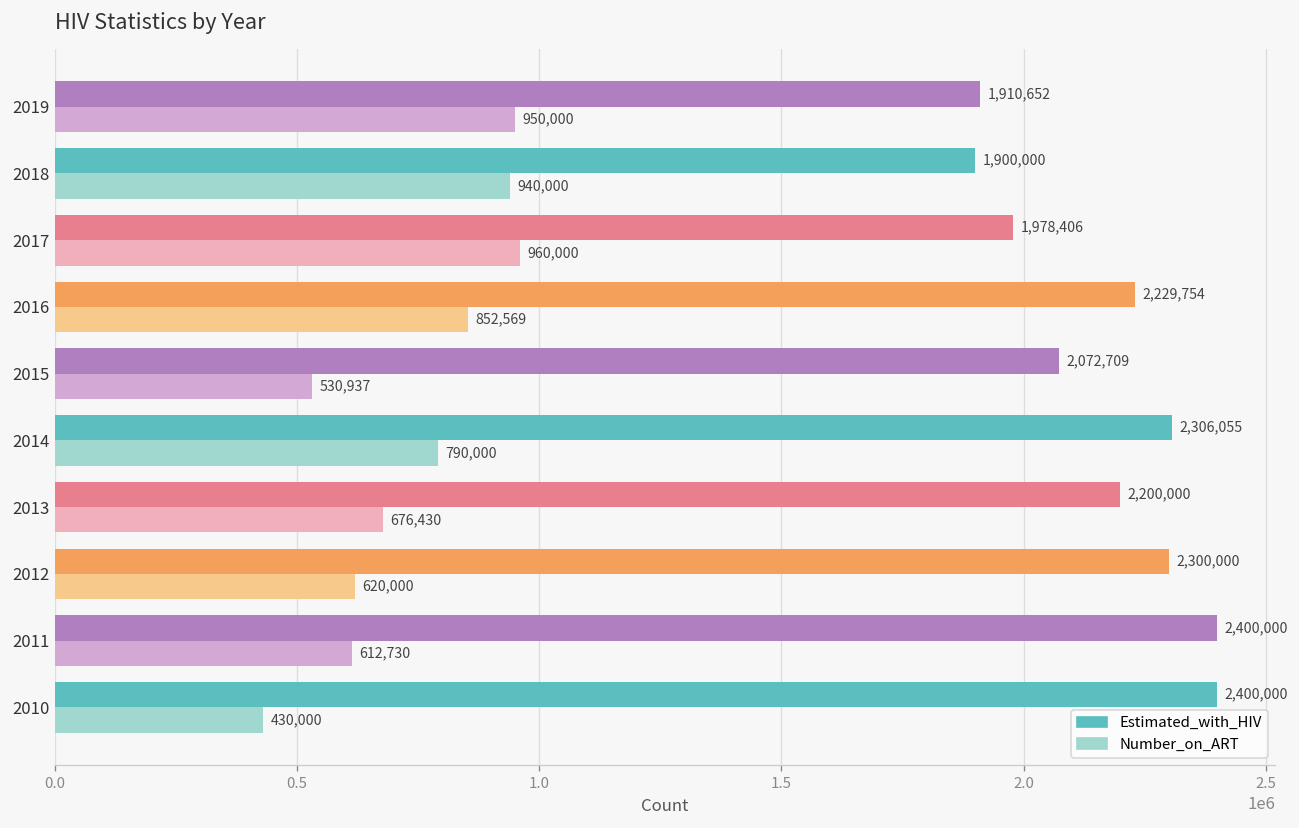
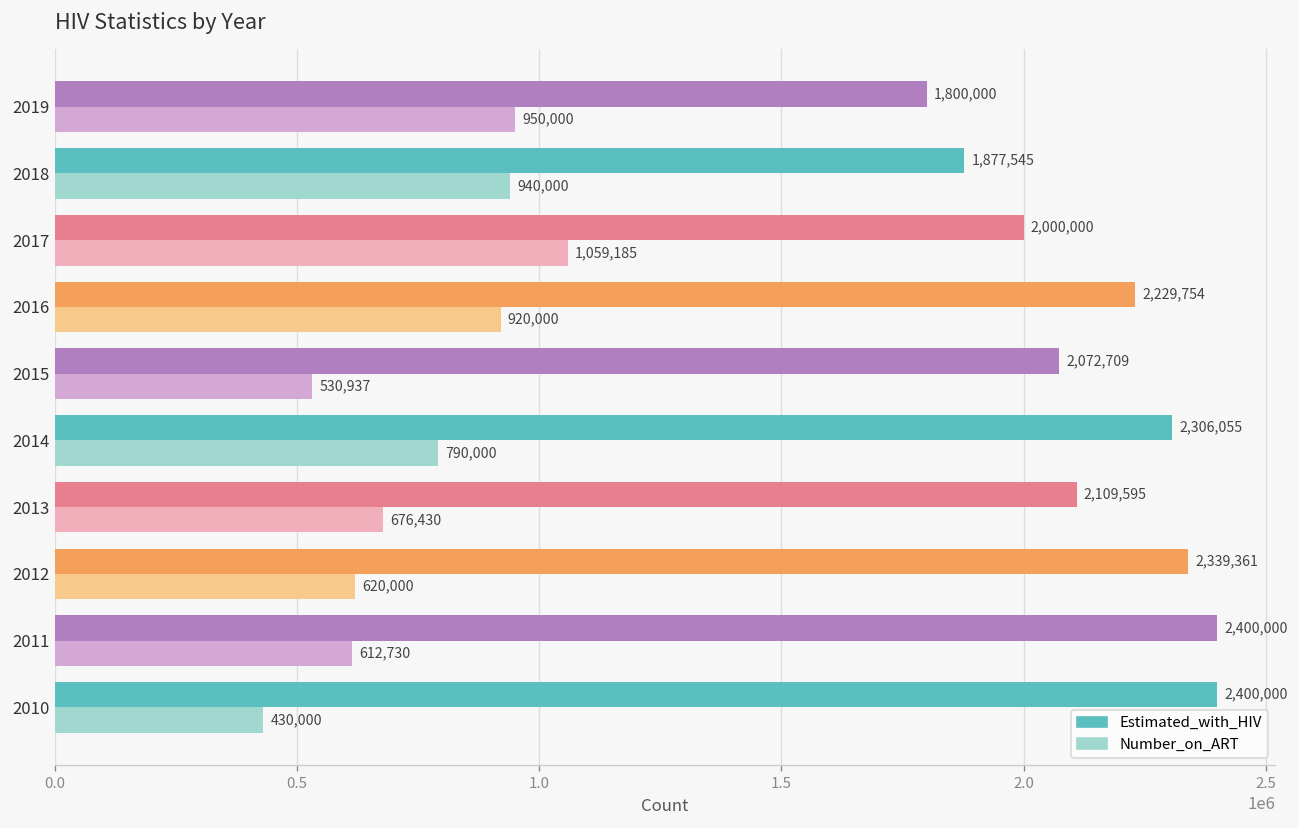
  {
    "Estimated_with_HIV": {
-     "2019": "1,910,652",
-     "2018": "1,900,000",
-     "2017": "1,978,406",
+     "2019": "1,800,000",
+     "2018": "1,877,545",
+     "2017": "2,000,000",
      "2016": "2,229,754",
      "2015": "2,072,709",
      "2014": "2,306,055",
-     "2013": "2,200,000",
-     "2012": "2,300,000",
+     "2013": "2,109,595",
+     "2012": "2,339,361",
      "2011": "2,400,000",
      "2010": "2,400,000"
    },
    "Number_on_ART": {
      "2019": "950,000",
      "2018": "940,000",
-     "2017": "960,000",
-     "2016": "852,569",
+     "2017": "1,059,185",
+     "2016": "920,000",
      "2015": "530,937",
      "2014": "790,000",
      "2013": "676,430",
      "2012": "620,000",
      "2011": "612,730",
      "2010": "430,000"
    }
  }
